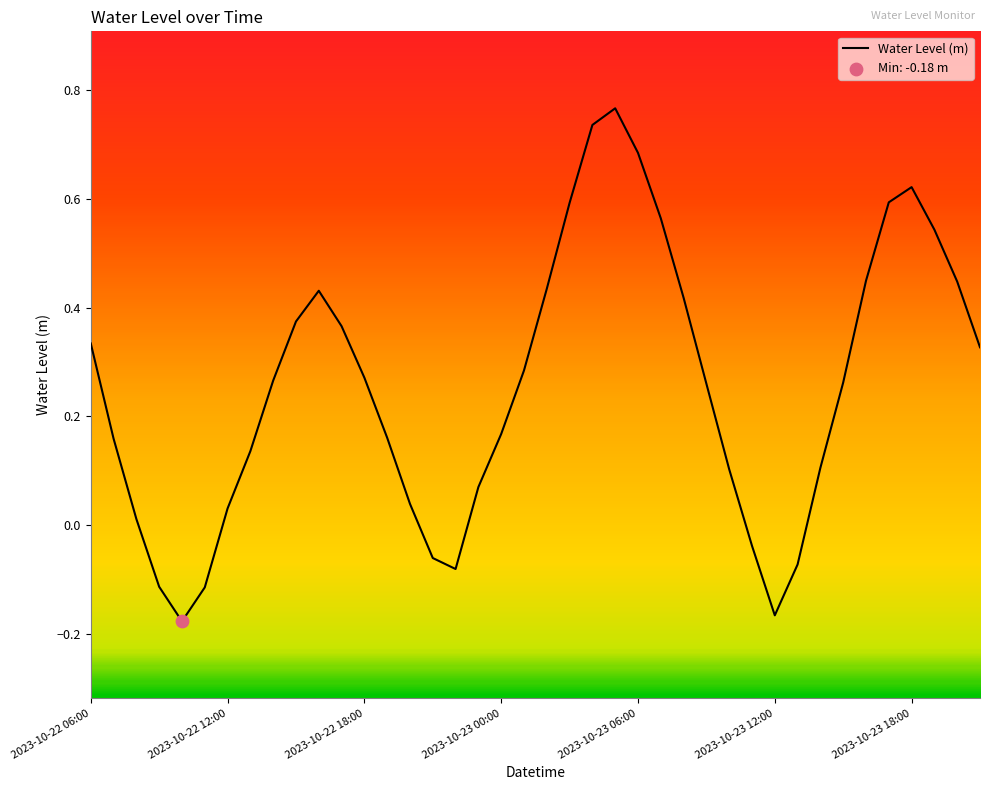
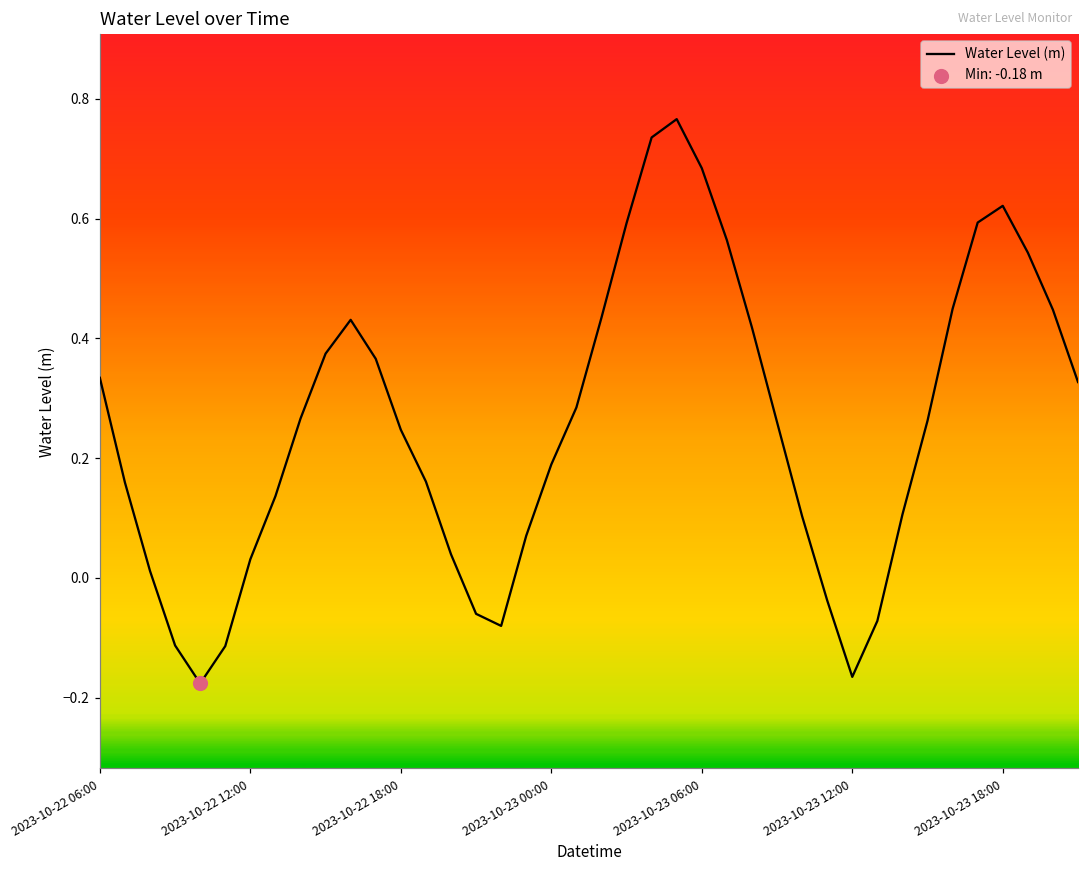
  {
    "Water Level (m)": {
      "2023-10-22 06:00": 0.33,
      "2023-10-22 12:00": 0.03,
-     "2023-10-22 18:00": 0.27,
-     "2023-10-23 00:00": 0.17,
+     "2023-10-22 18:00": 0.25,
+     "2023-10-23 00:00": 0.19,
      "2023-10-23 06:00": 0.68,
      "2023-10-23 12:00": -0.17,
      "2023-10-23 18:00": 0.62
    }
  }
